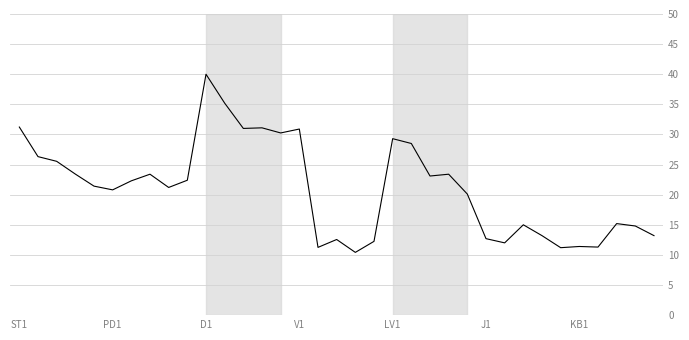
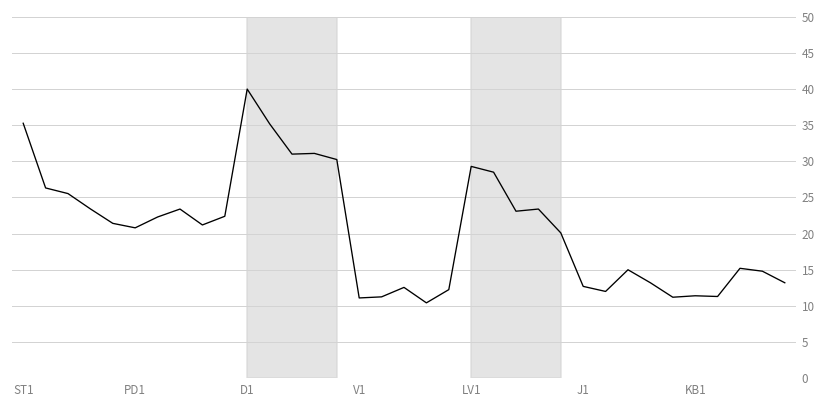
  {
-   "ST1": 31,
+   "ST1": 35,
    "PD1": 21,
    "D1": 40,
-   "V1": 31,
+   "V1": 11,
    "LV1": 29,
    "J1": 13,
    "KB1": 11
  }
